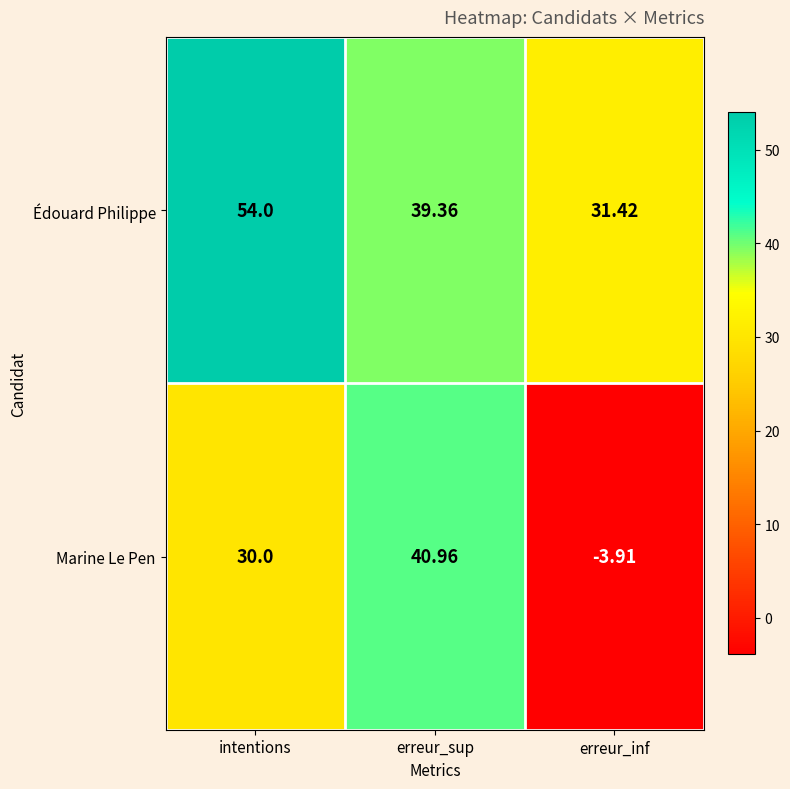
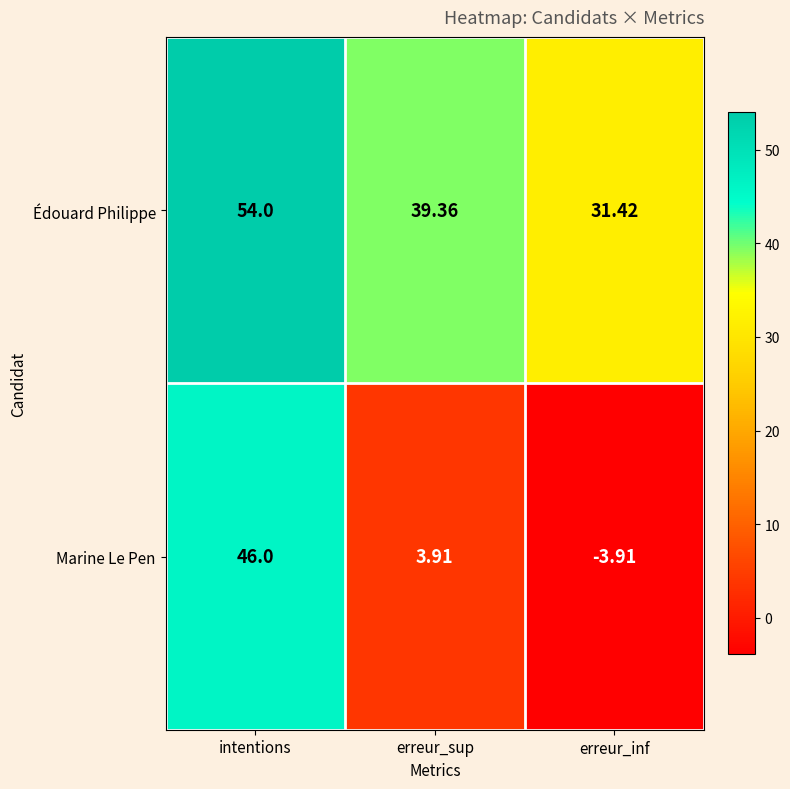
  {
    "Édouard Philippe": {
      "intentions": 54.0,
      "erreur_sup": 39.36,
      "erreur_inf": 31.42
    },
    "Marine Le Pen": {
-     "intentions": 30.0,
-     "erreur_sup": 40.96,
+     "intentions": 46.0,
+     "erreur_sup": 3.91,
      "erreur_inf": -3.91
    }
  }
